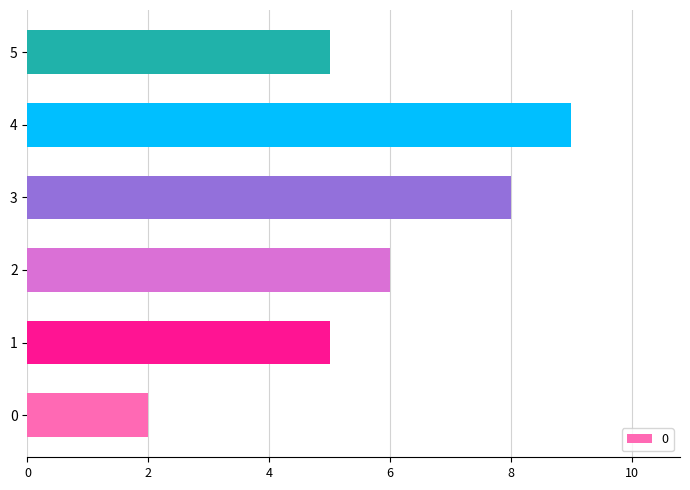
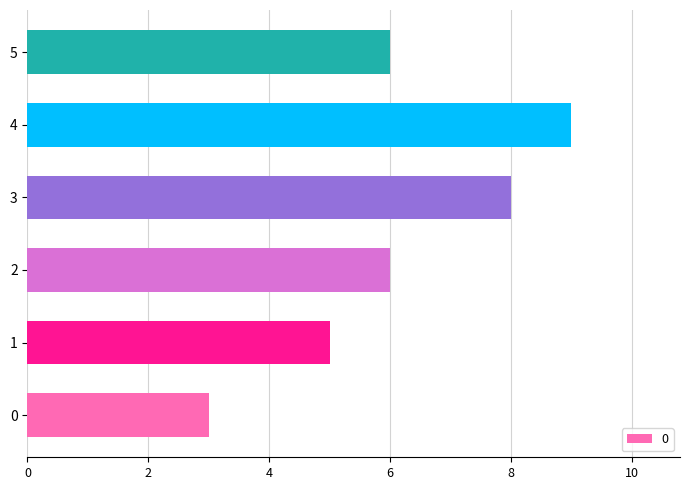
  {
-   "5": 5,
+   "5": 6,
    "4": 9,
    "3": 8,
    "2": 6,
    "1": 5,
-   "0": 2
+   "0": 3
  }
